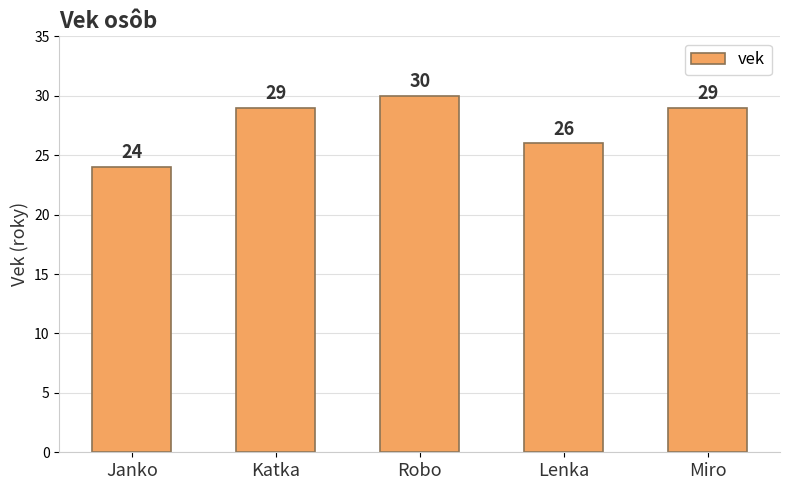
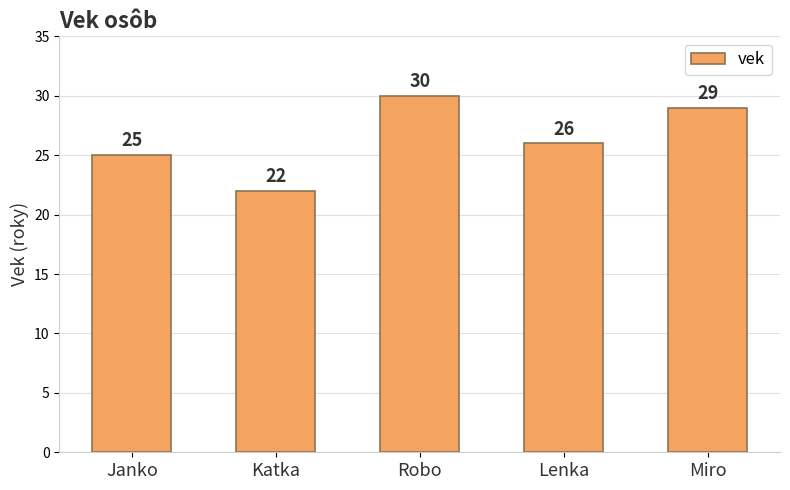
  {
-   "Janko": 24,
-   "Katka": 29,
+   "Janko": 25,
+   "Katka": 22,
    "Robo": 30,
    "Lenka": 26,
    "Miro": 29
  }
